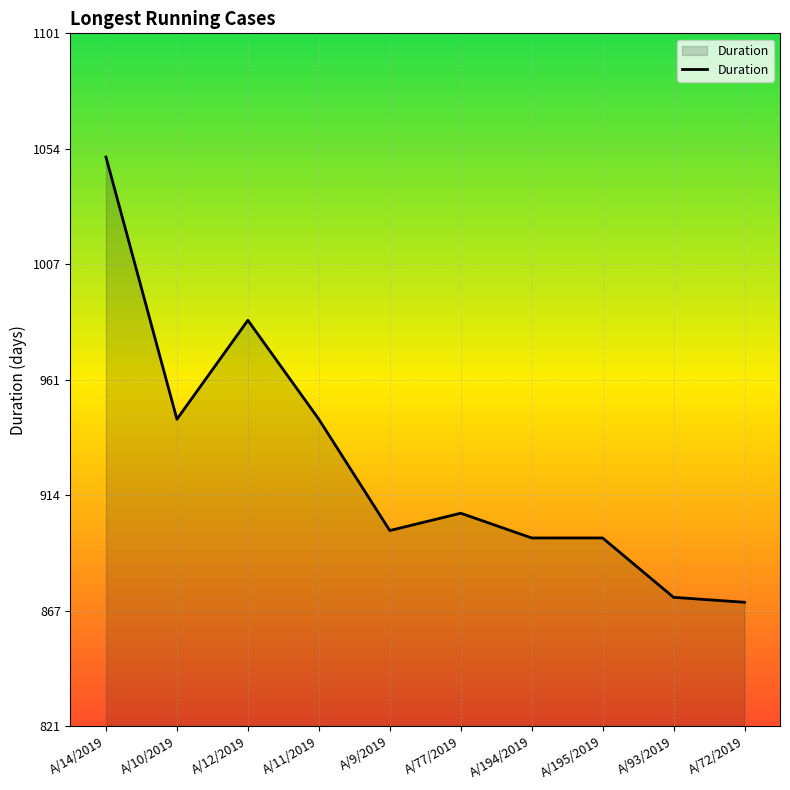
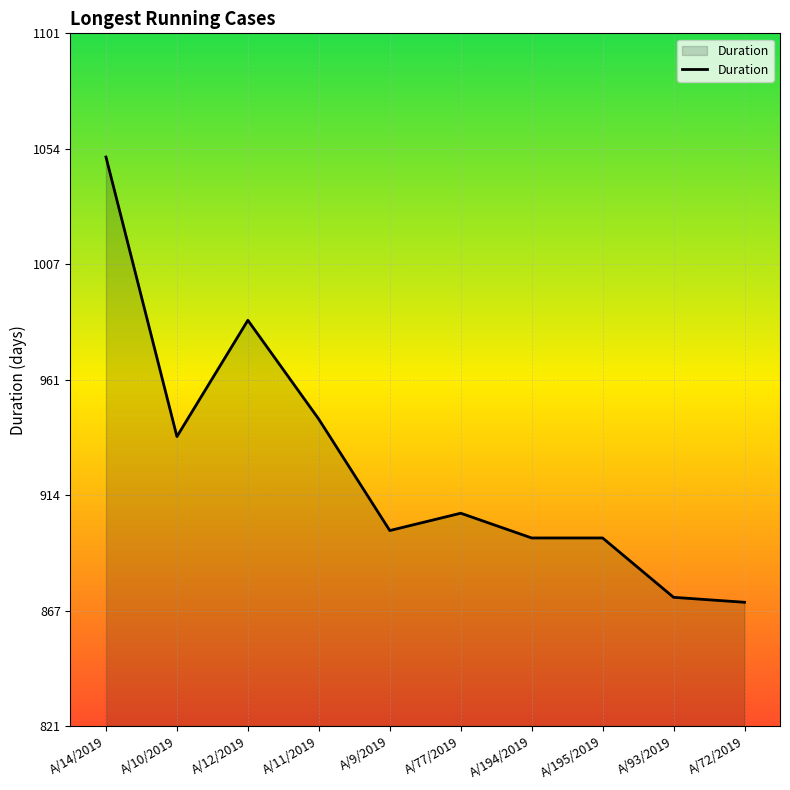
  {
    "A/14/2019": 1051,
-   "A/10/2019": 945,
+   "A/10/2019": 938,
    "A/12/2019": 985,
    "A/11/2019": 945,
    "A/9/2019": 900,
    "A/77/2019": 907,
    "A/194/2019": 897,
    "A/195/2019": 897,
    "A/93/2019": 873,
    "A/72/2019": 871
  }
